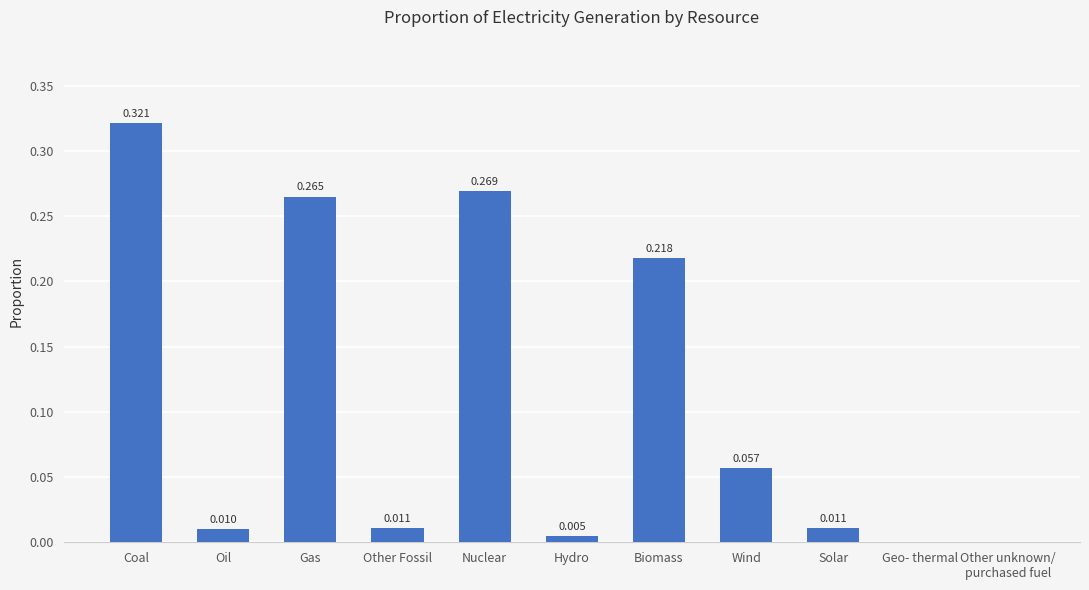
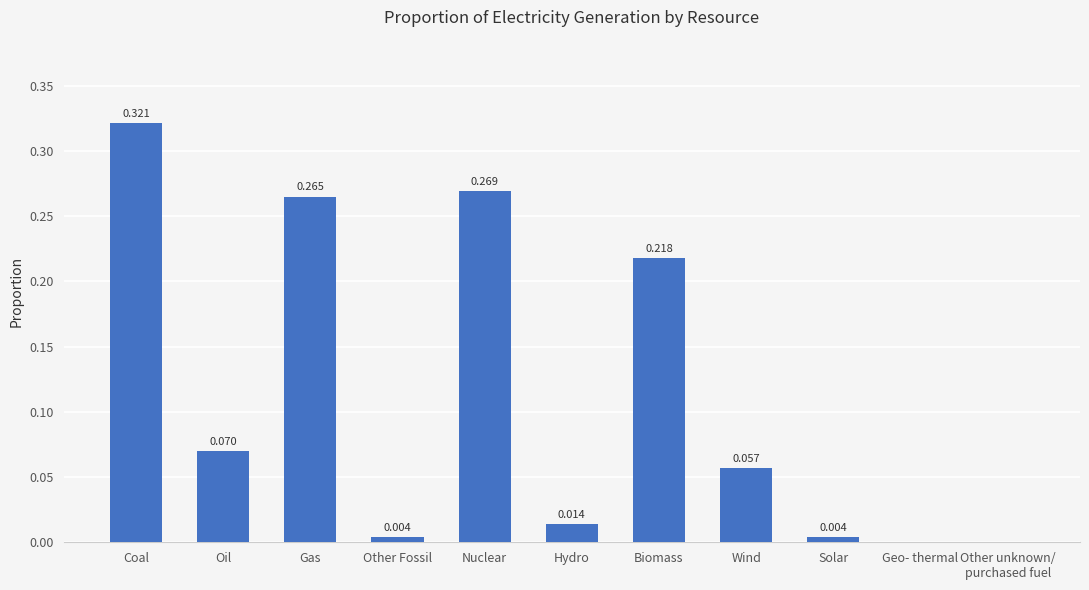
  {
    "Coal": 0.321,
-   "Oil": 0.010,
+   "Oil": 0.070,
    "Gas": 0.265,
-   "Other Fossil": 0.011,
+   "Other Fossil": 0.004,
    "Nuclear": 0.269,
-   "Hydro": 0.005,
+   "Hydro": 0.014,
    "Biomass": 0.218,
    "Wind": 0.057,
-   "Solar": 0.011
+   "Solar": 0.004
  }
